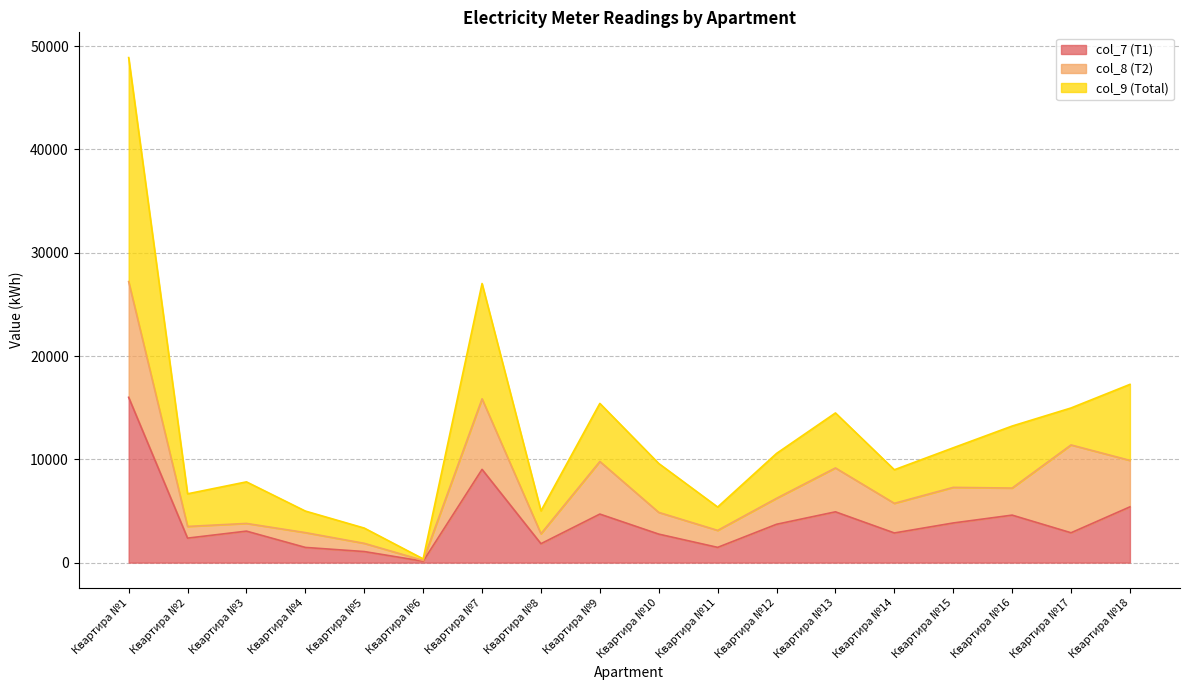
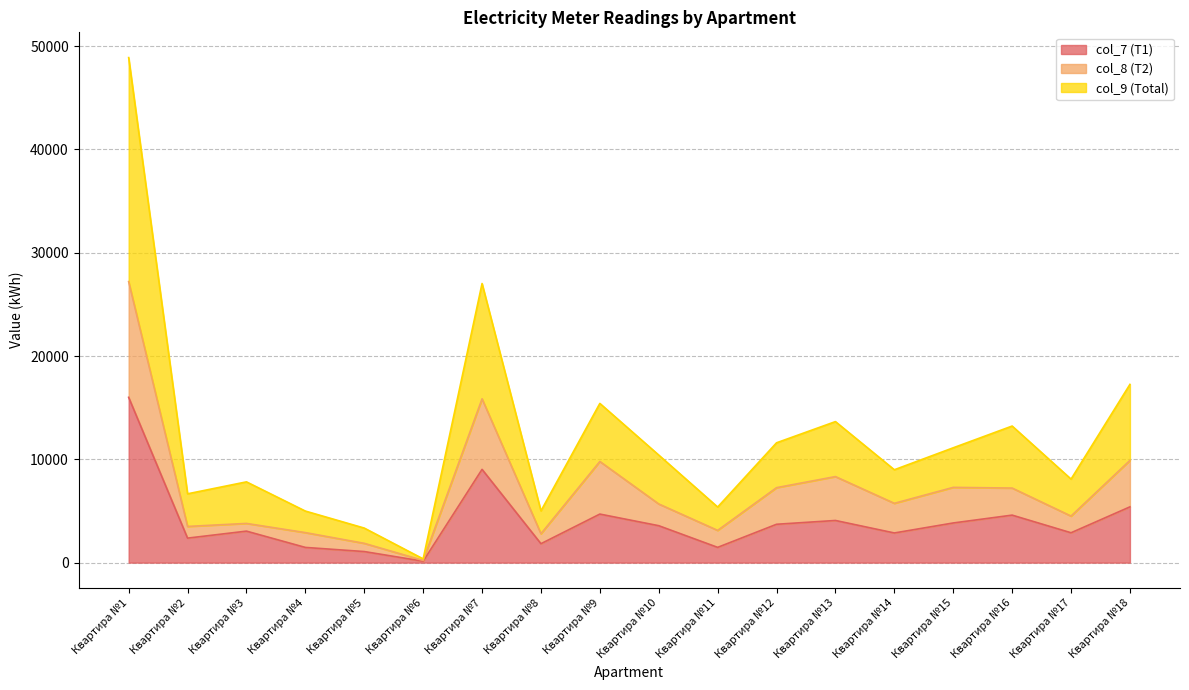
  {
    "col_7 (T1)": {
      "Квартира №1": 16000,
      "Квартира №2": 2400,
      "Квартира №3": 3000,
      "Квартира №4": 1500,
      "Квартира №5": 1100,
      "Квартира №7": 9000,
      "Квартира №8": 1800,
      "Квартира №9": 4700,
-     "Квартира №10": 2800,
+     "Квартира №10": 3600,
      "Квартира №11": 1500,
      "Квартира №12": 3700,
-     "Квартира №13": 4900,
+     "Квартира №13": 4100,
      "Квартира №14": 2900,
      "Квартира №15": 3800,
      "Квартира №16": 4600,
      "Квартира №17": 2900,
      "Квартира №18": 5400
    },
    "col_8 (T2)": {
      "Квартира №1": 11200,
      "Квартира №2": 1100,
      "Квартира №3": 700,
      "Квартира №4": 1400,
      "Квартира №5": 800,
      "Квартира №7": 6800,
      "Квартира №8": 1000,
      "Квартира №9": 5100,
      "Квартира №10": 2100,
      "Квартира №11": 1600,
-     "Квартира №12": 2500,
+     "Квартира №12": 3500,
      "Квартира №13": 4200,
      "Квартира №14": 2900,
      "Квартира №15": 3400,
      "Квартира №16": 2600,
-     "Квартира №17": 8500,
+     "Квартира №17": 1600,
      "Квартира №18": 4500
    },
    "col_9 (Total)": {
      "Квартира №1": 21700,
      "Квартира №2": 3200,
      "Квартира №3": 4000,
      "Квартира №4": 2100,
      "Квартира №5": 1500,
      "Квартира №7": 11200,
      "Квартира №8": 2200,
      "Квартира №9": 5600,
      "Квартира №10": 4700,
      "Квартира №11": 2300,
      "Квартира №12": 4300,
      "Квартира №13": 5300,
      "Квартира №14": 3300,
      "Квартира №15": 3800,
      "Квартира №16": 6000,
      "Квартира №17": 3600,
      "Квартира №18": 7400
    }
  }
